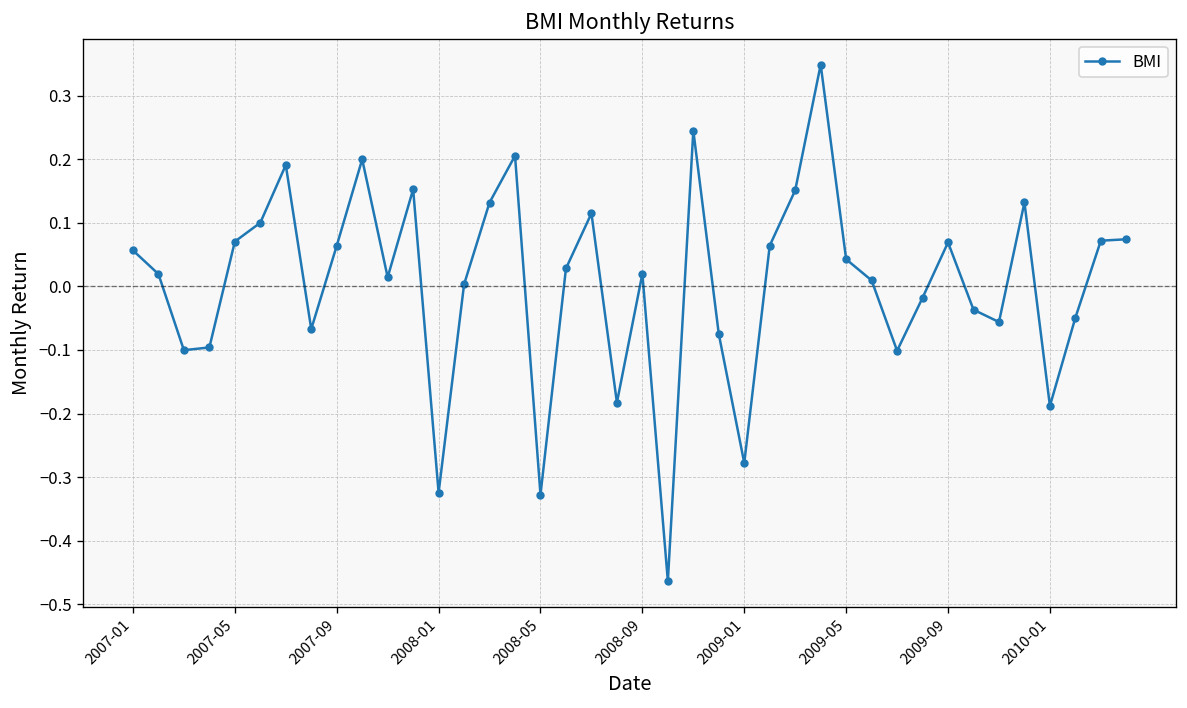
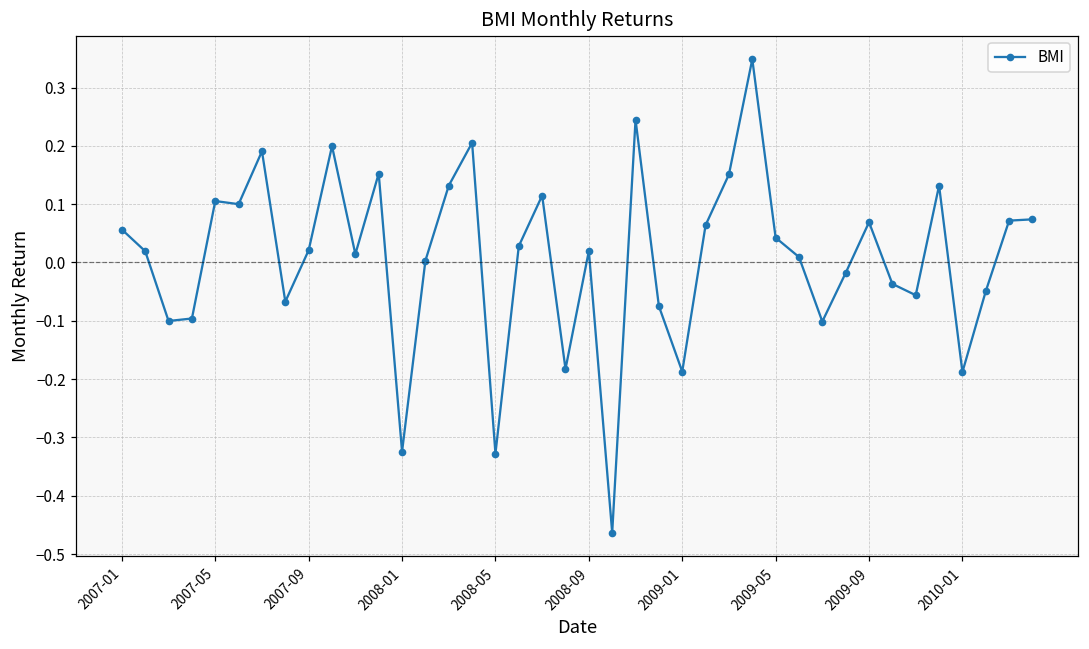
  {
    "2007-01": 0.06,
-   "2007-05": 0.07,
-   "2007-09": 0.06,
+   "2007-05": 0.11,
+   "2007-09": 0.02,
    "2008-01": -0.32,
    "2008-05": -0.33,
    "2008-09": 0.02,
-   "2009-01": -0.28,
+   "2009-01": -0.19,
    "2009-05": 0.04,
    "2009-09": 0.07,
    "2010-01": -0.19
  }
